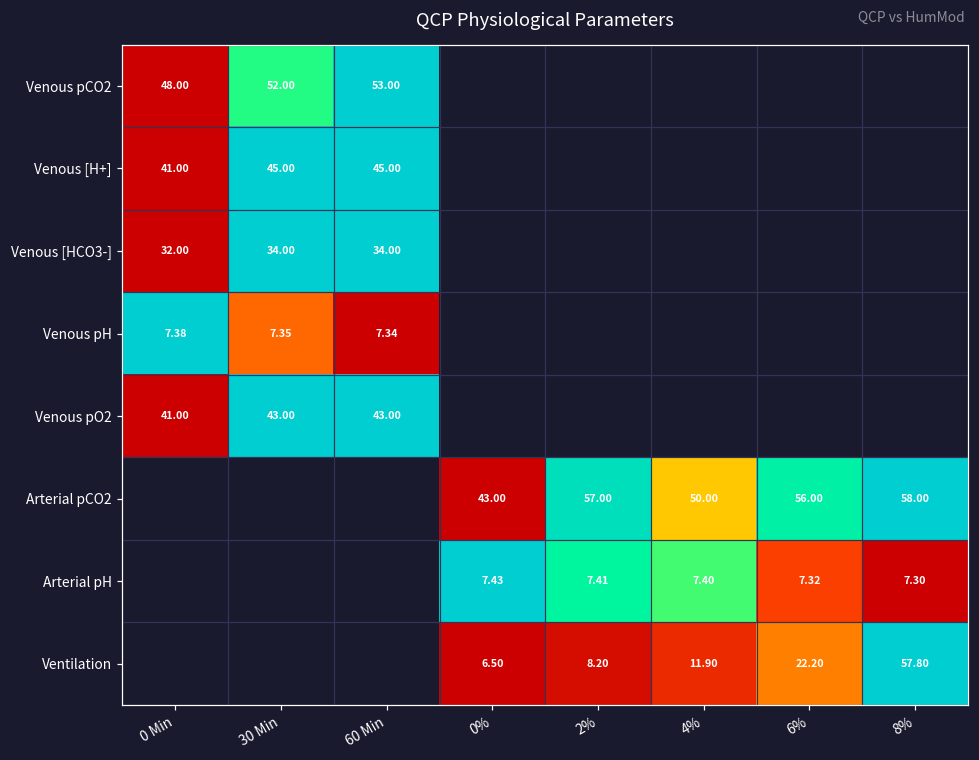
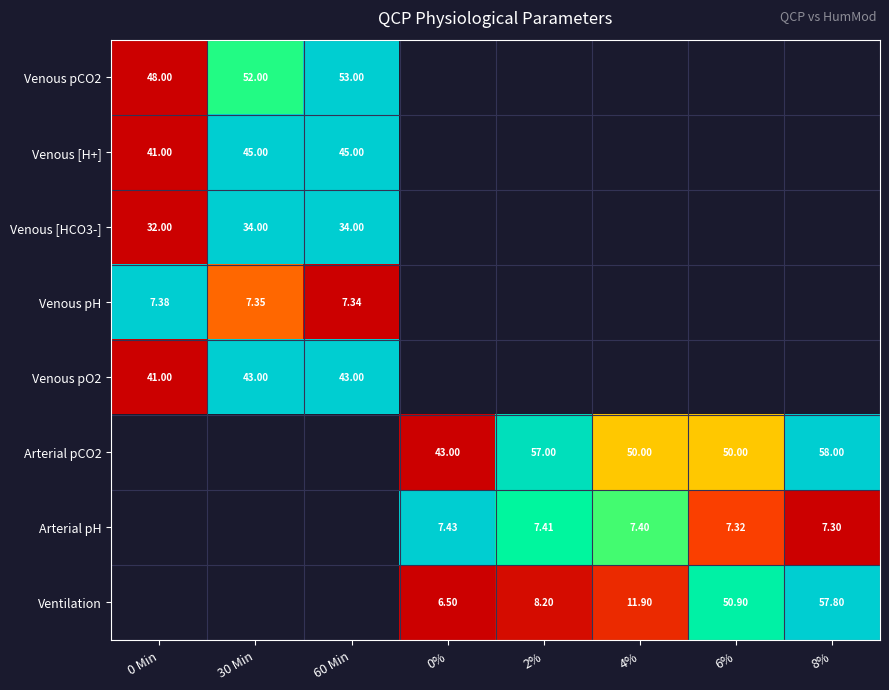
  {
    "Venous pCO2": {
      "0 Min": 48.00,
      "30 Min": 52.00,
      "60 Min": 53.00
    },
    "Venous [H+]": {
      "0 Min": 41.00,
      "30 Min": 45.00,
      "60 Min": 45.00
    },
    "Venous [HCO3-]": {
      "0 Min": 32.00,
      "30 Min": 34.00,
      "60 Min": 34.00
    },
    "Venous pH": {
      "0 Min": 7.38,
      "30 Min": 7.35,
      "60 Min": 7.34
    },
    "Venous pO2": {
      "0 Min": 41.00,
      "30 Min": 43.00,
      "60 Min": 43.00
    },
    "Arterial pCO2": {
      "0%": 43.00,
      "2%": 57.00,
      "4%": 50.00,
-     "6%": 56.00,
+     "6%": 50.00,
      "8%": 58.00
    },
    "Arterial pH": {
      "0%": 7.43,
      "2%": 7.41,
      "4%": 7.40,
      "6%": 7.32,
      "8%": 7.30
    },
    "Ventilation": {
      "0%": 6.50,
      "2%": 8.20,
      "4%": 11.90,
-     "6%": 22.20,
+     "6%": 50.90,
      "8%": 57.80
    }
  }
